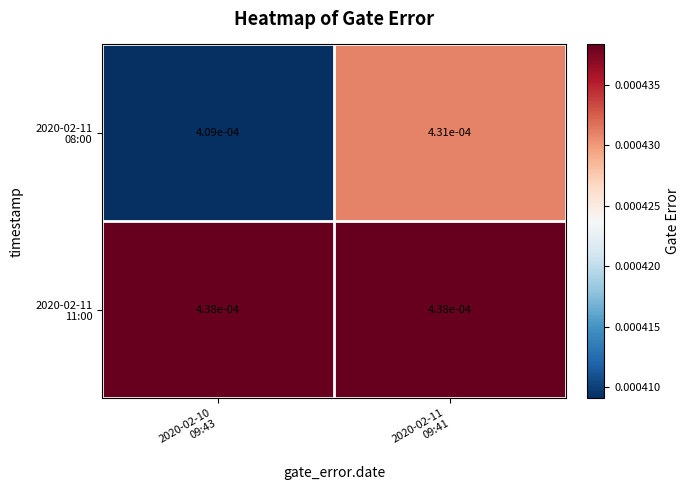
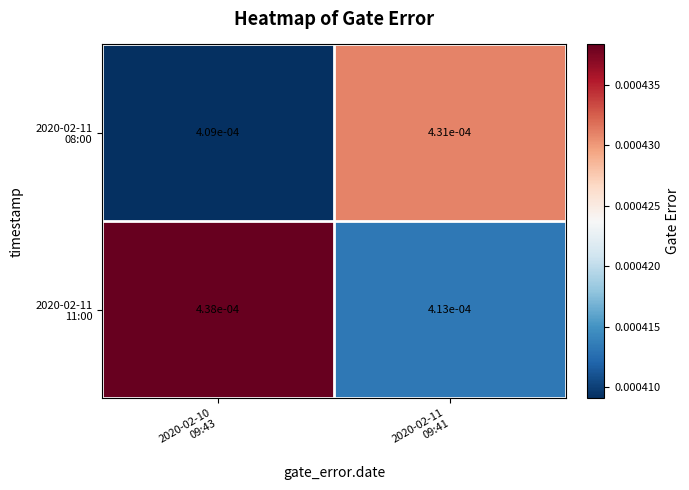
  {
    "2020-02-11 08:00": {
      "2020-02-10 09:43": "4.09e-04",
      "2020-02-11 09:41": "4.31e-04"
    },
    "2020-02-11 11:00": {
      "2020-02-10 09:43": "4.38e-04",
-     "2020-02-11 09:41": "4.38e-04"
+     "2020-02-11 09:41": "4.13e-04"
    }
  }
